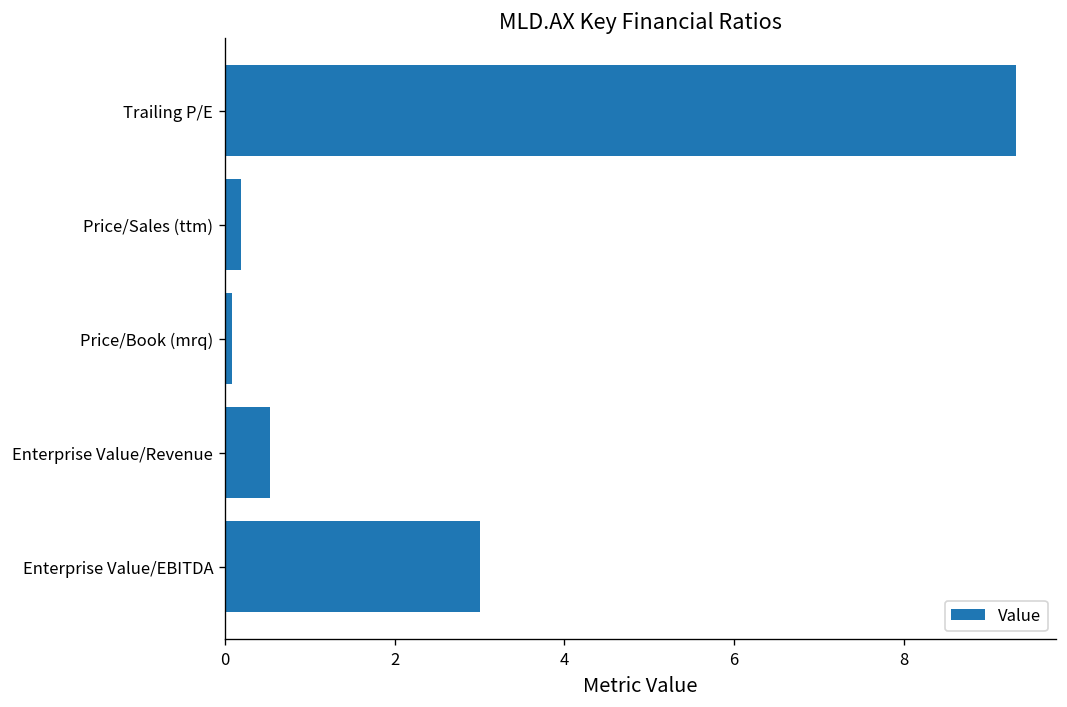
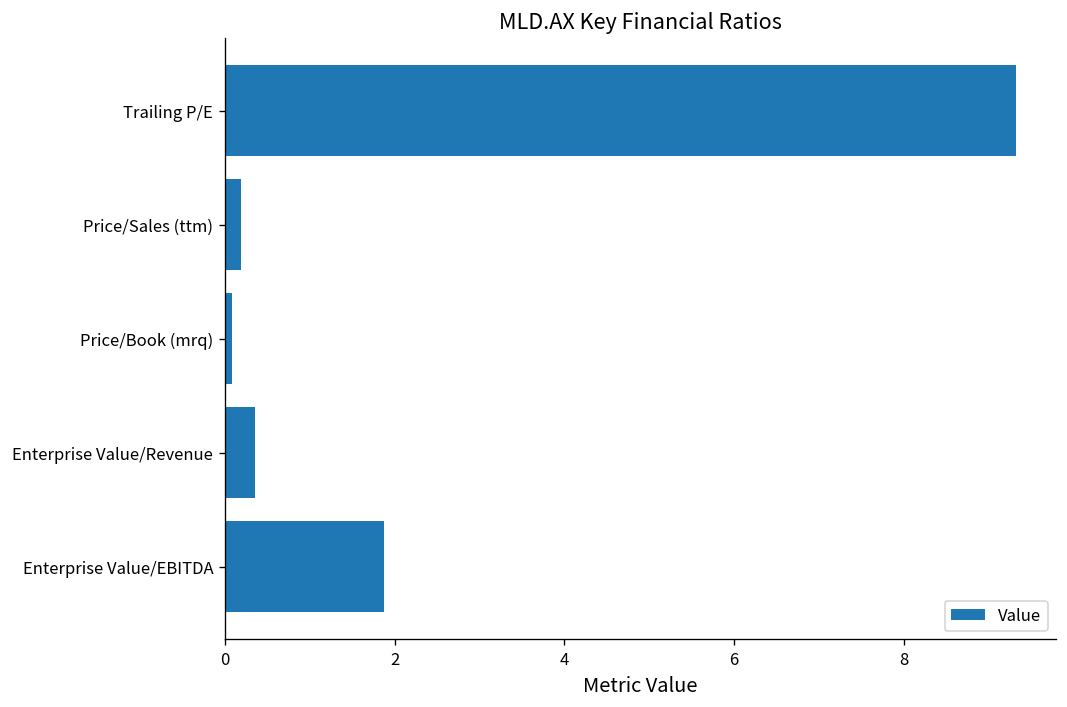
  {
    "Trailing P/E": 9.3,
    "Price/Sales (ttm)": 0.2,
    "Price/Book (mrq)": 0.1,
-   "Enterprise Value/Revenue": 0.5,
-   "Enterprise Value/EBITDA": 3.0
+   "Enterprise Value/Revenue": 0.4,
+   "Enterprise Value/EBITDA": 1.9
  }
